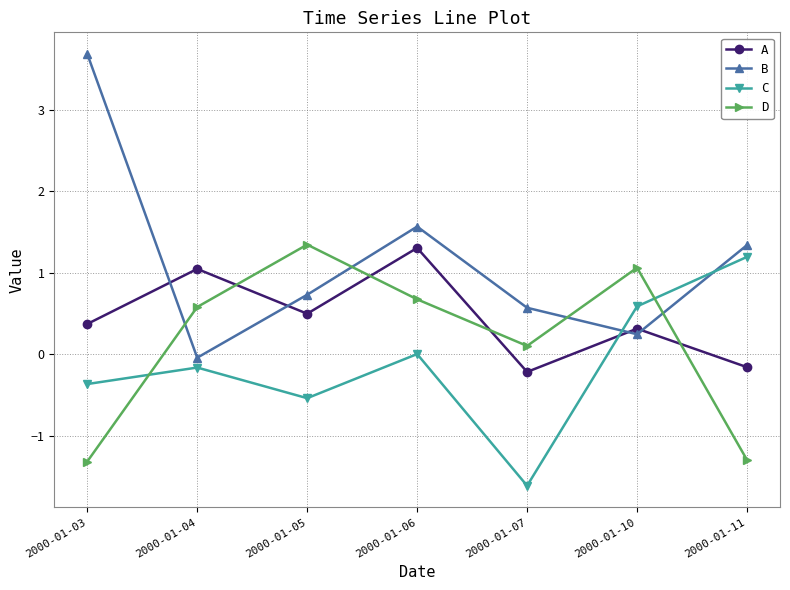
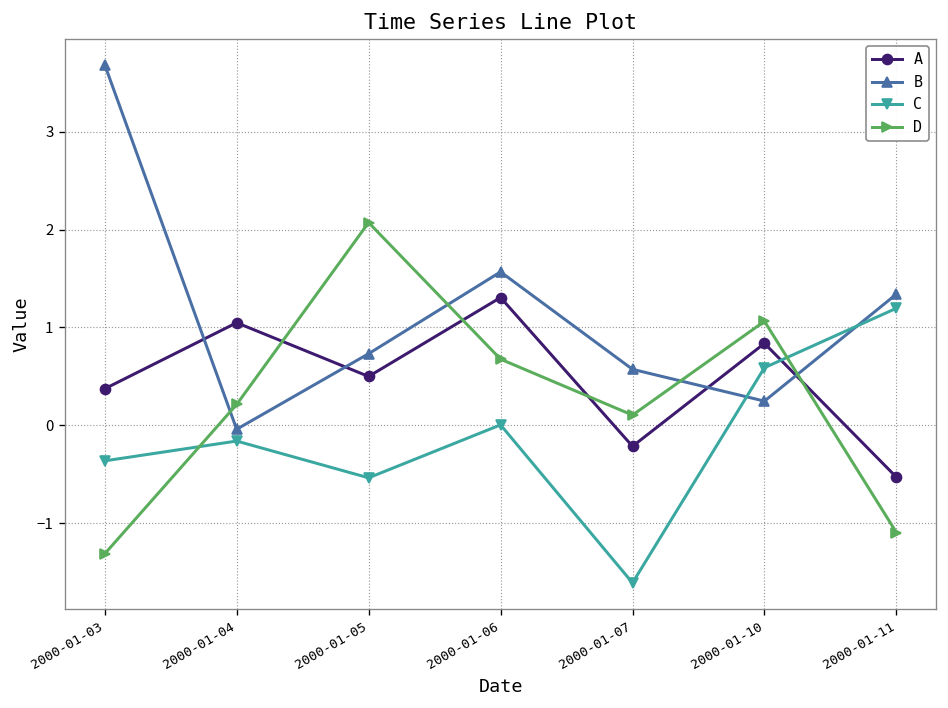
  {
    "A": {
      "2000-01-03": 0.4,
      "2000-01-04": 1.0,
      "2000-01-05": 0.5,
      "2000-01-06": 1.3,
      "2000-01-07": -0.2,
-     "2000-01-10": 0.3,
-     "2000-01-11": -0.2
+     "2000-01-10": 0.8,
+     "2000-01-11": -0.5
    },
    "D": {
      "2000-01-03": -1.3,
-     "2000-01-04": 0.6,
-     "2000-01-05": 1.3,
+     "2000-01-04": 0.2,
+     "2000-01-05": 2.1,
      "2000-01-06": 0.7,
      "2000-01-07": 0.1,
      "2000-01-10": 1.1,
-     "2000-01-11": -1.3
+     "2000-01-11": -1.1
    }
  }
